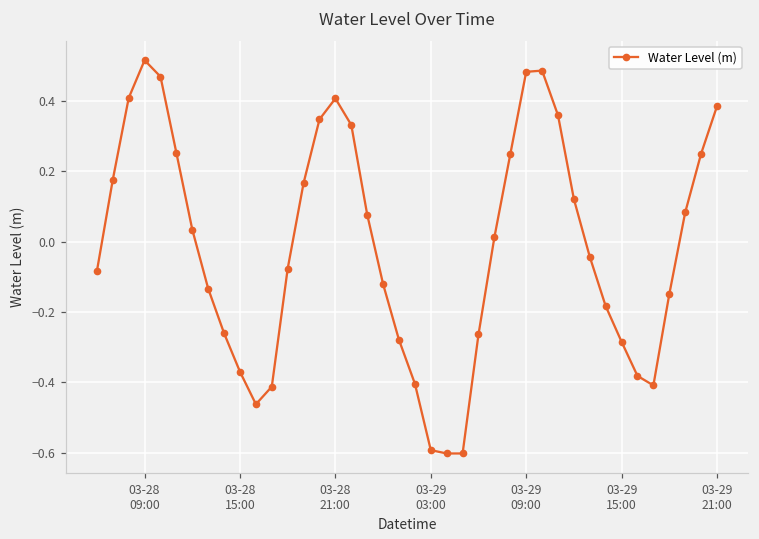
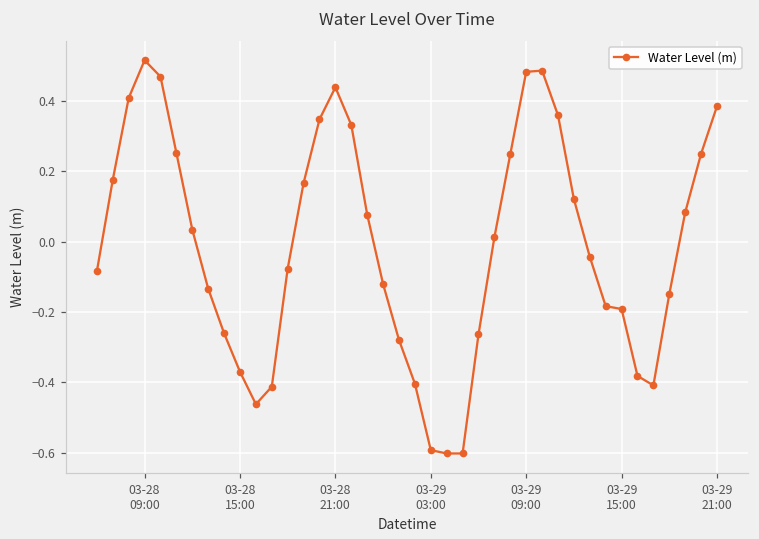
  {
    "03-28 09:00": 0.52,
    "03-28 15:00": -0.37,
-   "03-28 21:00": 0.41,
+   "03-28 21:00": 0.44,
    "03-29 03:00": -0.59,
    "03-29 09:00": 0.48,
-   "03-29 15:00": -0.29,
+   "03-29 15:00": -0.19,
    "03-29 21:00": 0.38
  }
